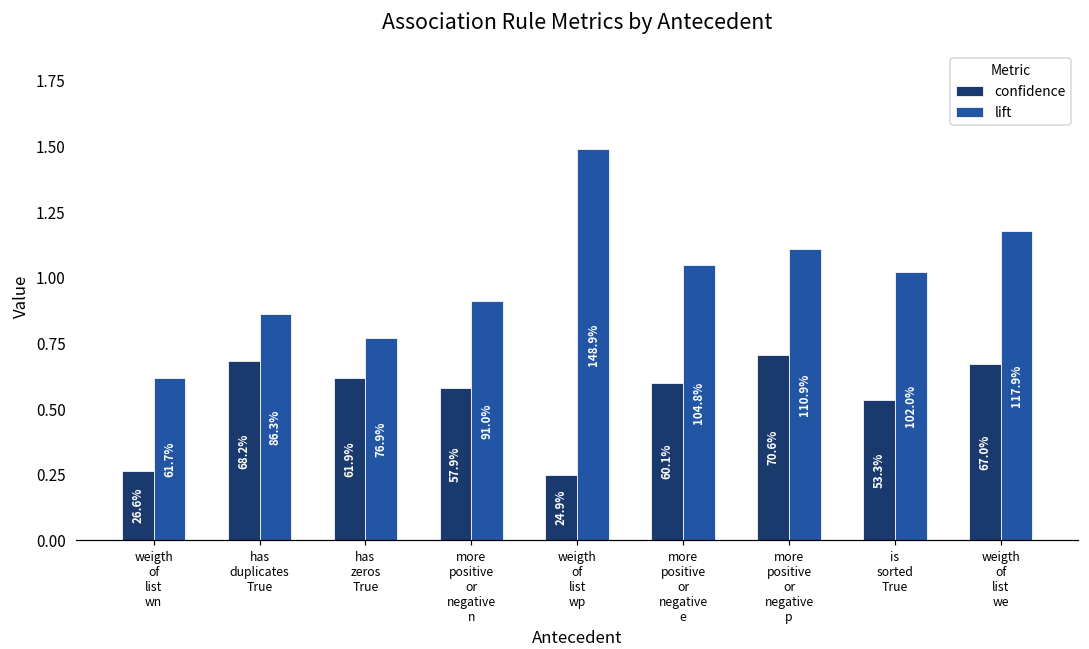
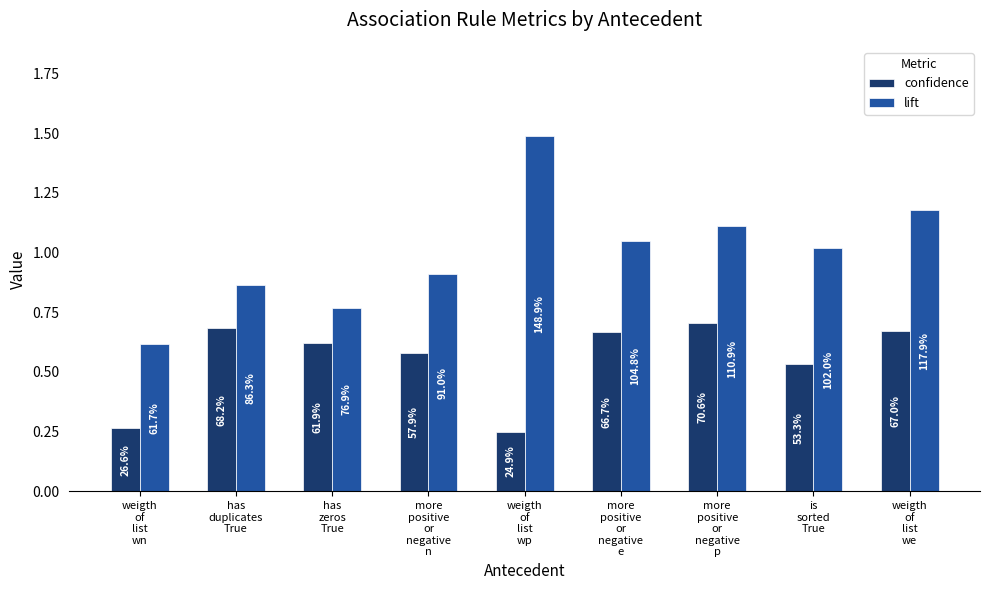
  {
    "confidence": {
      "weigth of list wn": "26.6%",
      "has duplicates True": "68.2%",
      "has zeros True": "61.9%",
      "more positive or negative n": "57.9%",
      "weigth of list wp": "24.9%",
-     "more positive or negative e": "60.1%",
+     "more positive or negative e": "66.7%",
      "more positive or negative p": "70.6%",
      "is sorted True": "53.3%",
      "weigth of list we": "67.0%"
    },
    "lift": {
      "weigth of list wn": "61.7%",
      "has duplicates True": "86.3%",
      "has zeros True": "76.9%",
      "more positive or negative n": "91.0%",
      "weigth of list wp": "148.9%",
      "more positive or negative e": "104.8%",
      "more positive or negative p": "110.9%",
      "is sorted True": "102.0%",
      "weigth of list we": "117.9%"
    }
  }
